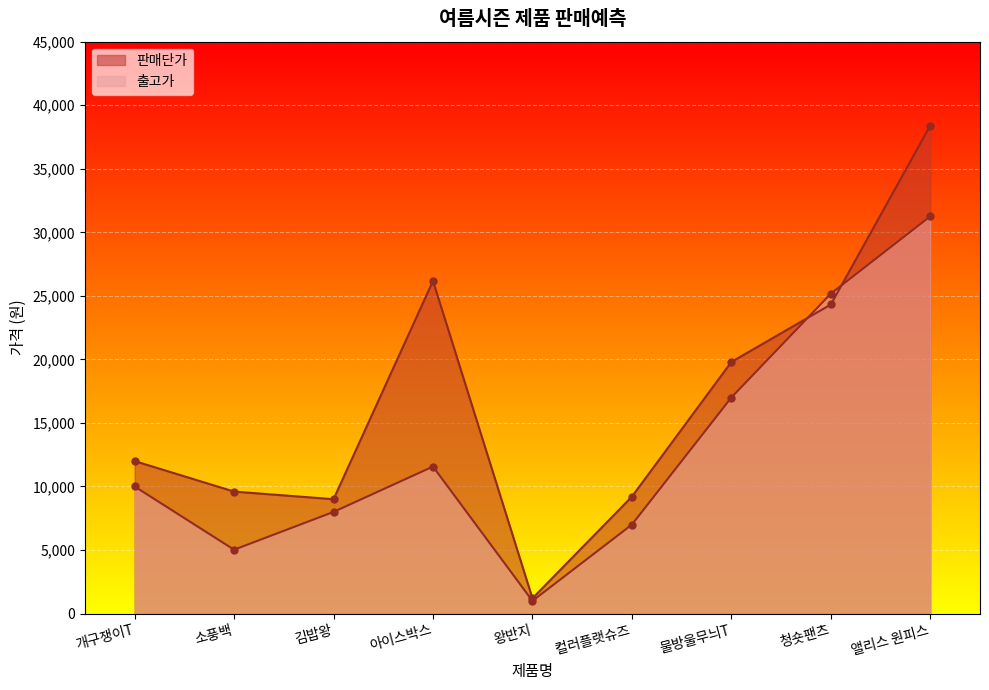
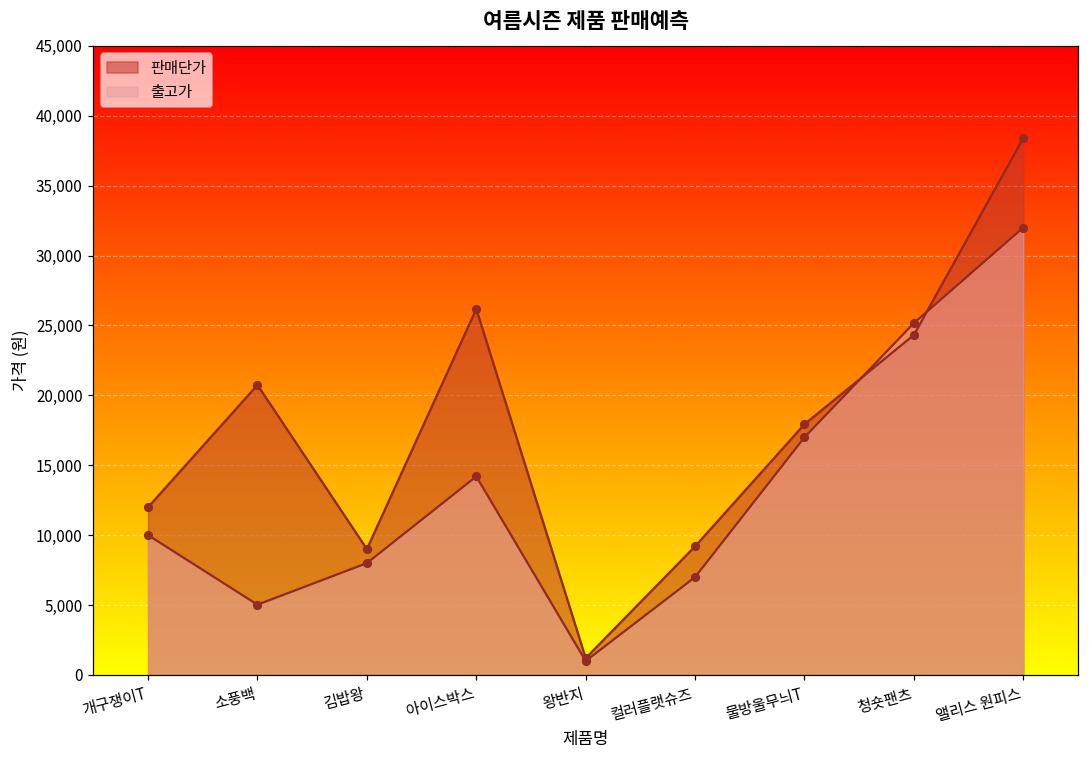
  {
    "판매단가": {
      "개구쟁이T": "12,000",
-     "소풍백": "9,600",
+     "소풍백": "20,700",
      "김밥왕": "9,000",
      "아이스박스": "26,200",
      "왕반지": "1,200",
      "컬러플랫슈즈": "9,200",
-     "물방울무늬T": "19,800",
+     "물방울무늬T": "17,900",
      "청숏팬츠": "24,300",
      "앨리스 원피스": "38,400"
    },
    "출고가": {
      "개구쟁이T": "10,000",
      "소풍백": "5,000",
      "김밥왕": "8,000",
-     "아이스박스": "11,600",
+     "아이스박스": "14,200",
      "왕반지": "1,000",
      "컬러플랫슈즈": "7,000",
      "물방울무늬T": "17,000",
      "청숏팬츠": "25,200",
-     "앨리스 원피스": "31,300"
+     "앨리스 원피스": "32,000"
    }
  }
